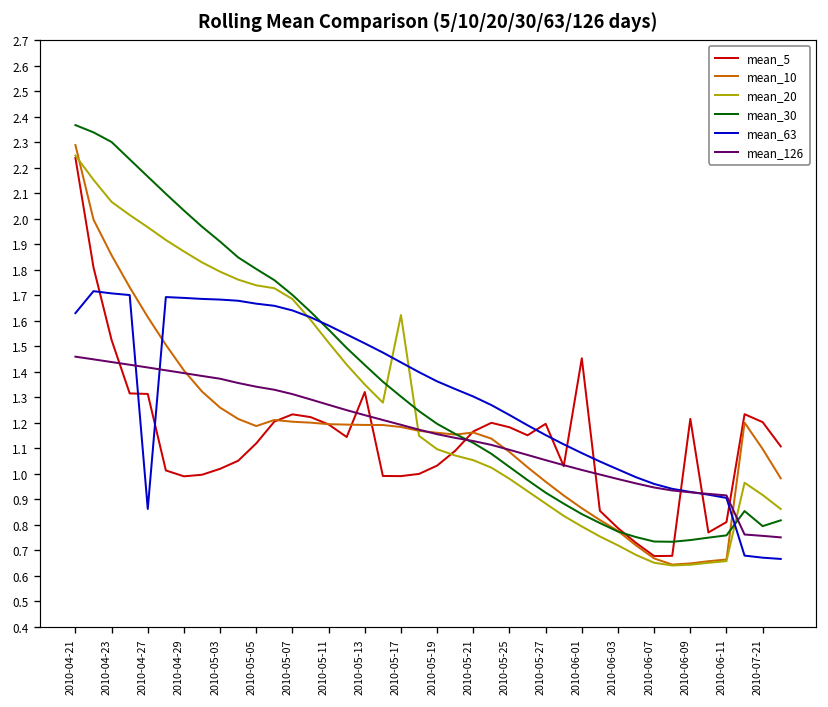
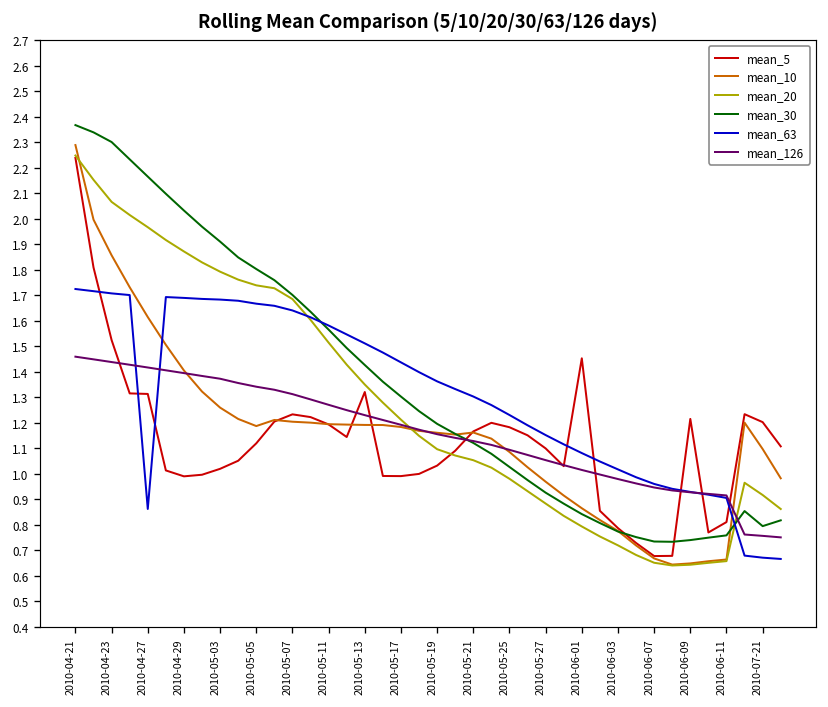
  {
    "mean_5": {
      "2010-04-23": 1.52,
      "2010-04-27": 1.31,
      "2010-04-29": 0.99,
      "2010-05-03": 1.02,
      "2010-05-05": 1.12,
      "2010-05-07": 1.23,
      "2010-05-13": 1.32,
      "2010-05-17": 0.99,
      "2010-05-19": 1.03,
      "2010-05-25": 1.18,
-     "2010-05-27": 1.20,
+     "2010-05-27": 1.10,
      "2010-06-01": 1.45,
      "2010-06-09": 1.21,
      "2010-06-11": 0.81,
      "2010-07-21": 1.20
    },
    "mean_10": {
      "2010-04-21": 2.29,
      "2010-04-23": 1.86,
      "2010-04-27": 1.61,
      "2010-05-03": 1.26,
      "2010-05-05": 1.19,
      "2010-05-07": 1.20,
      "2010-05-13": 1.19,
      "2010-05-27": 0.97,
      "2010-06-01": 0.86,
      "2010-07-21": 1.10
    },
    "mean_20": {
      "2010-04-23": 2.07,
      "2010-04-27": 1.97,
      "2010-04-29": 1.87,
      "2010-05-03": 1.79,
      "2010-05-05": 1.74,
      "2010-05-07": 1.68,
      "2010-05-11": 1.51,
      "2010-05-13": 1.35,
-     "2010-05-17": 1.62,
+     "2010-05-17": 1.21,
      "2010-05-19": 1.10,
      "2010-05-21": 1.05,
      "2010-05-25": 0.98,
      "2010-05-27": 0.88,
      "2010-06-01": 0.79,
      "2010-06-03": 0.72,
      "2010-06-07": 0.65,
      "2010-07-21": 0.92
    },
    "mean_30": {
      "2010-04-21": 2.37,
      "2010-04-23": 2.30,
      "2010-04-27": 2.16,
      "2010-04-29": 2.03,
      "2010-05-03": 1.91,
      "2010-05-05": 1.80,
      "2010-05-07": 1.70,
      "2010-05-11": 1.56,
      "2010-05-13": 1.43,
      "2010-05-17": 1.30,
      "2010-05-19": 1.20,
      "2010-05-25": 1.03,
      "2010-05-27": 0.93,
      "2010-06-01": 0.84,
      "2010-06-07": 0.73,
      "2010-06-09": 0.74,
      "2010-06-11": 0.76,
      "2010-07-21": 0.79
    },
    "mean_63": {
-     "2010-04-21": 1.63,
+     "2010-04-21": 1.72,
      "2010-04-23": 1.71,
      "2010-04-27": 0.86,
      "2010-04-29": 1.69,
      "2010-05-03": 1.68,
      "2010-05-05": 1.67,
      "2010-05-07": 1.64,
      "2010-05-11": 1.58,
      "2010-05-13": 1.51,
      "2010-05-17": 1.44,
      "2010-05-19": 1.36,
      "2010-05-21": 1.30,
      "2010-05-25": 1.23,
      "2010-05-27": 1.15,
      "2010-06-01": 1.08,
      "2010-06-03": 1.02,
      "2010-06-07": 0.96,
      "2010-07-21": 0.67
    },
    "mean_126": {
      "2010-04-21": 1.46,
      "2010-04-23": 1.44,
      "2010-04-27": 1.42,
      "2010-05-03": 1.37,
      "2010-05-05": 1.34,
      "2010-05-07": 1.31,
      "2010-05-11": 1.27,
      "2010-05-13": 1.23,
      "2010-05-27": 1.05,
      "2010-06-01": 1.01,
      "2010-06-03": 0.98,
      "2010-06-07": 0.95,
      "2010-07-21": 0.76
    }
  }
